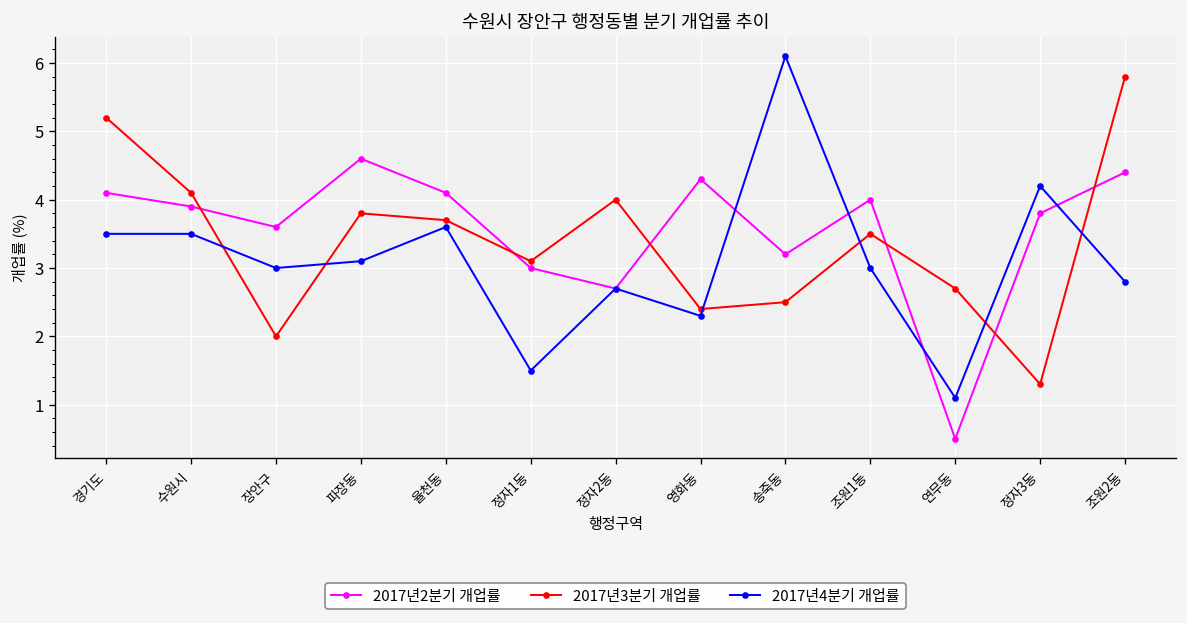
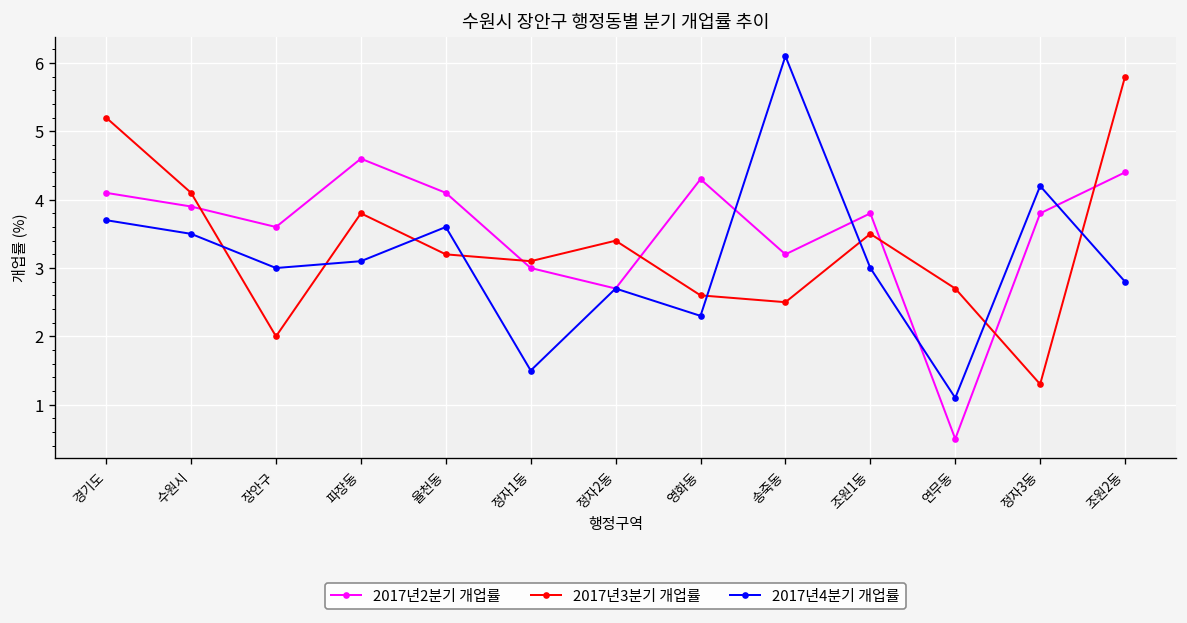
  {
    "2017년2분기 개업률": {
      "경기도": 4.1,
      "수원시": 3.9,
      "장안구": 3.6,
      "파장동": 4.6,
      "율천동": 4.1,
      "정자1동": 3.0,
      "영화동": 4.3,
      "송죽동": 3.2,
-     "조원1동": 4.0,
+     "조원1동": 3.8,
      "연무동": 0.5,
      "정자3동": 3.8,
      "조원2동": 4.4
    },
    "2017년3분기 개업률": {
      "경기도": 5.2,
      "수원시": 4.1,
      "장안구": 2.0,
      "파장동": 3.8,
-     "율천동": 3.7,
+     "율천동": 3.2,
      "정자1동": 3.1,
-     "정자2동": 4.0,
-     "영화동": 2.4,
+     "정자2동": 3.4,
+     "영화동": 2.6,
      "송죽동": 2.5,
      "조원1동": 3.5,
      "연무동": 2.7,
      "정자3동": 1.3,
      "조원2동": 5.8
    },
    "2017년4분기 개업률": {
-     "경기도": 3.5,
+     "경기도": 3.7,
      "수원시": 3.5,
      "장안구": 3.0,
      "파장동": 3.1,
      "율천동": 3.6,
      "정자1동": 1.5,
      "영화동": 2.3,
      "송죽동": 6.1,
      "조원1동": 3.0,
      "연무동": 1.1,
      "정자3동": 4.2,
      "조원2동": 2.8
    }
  }
